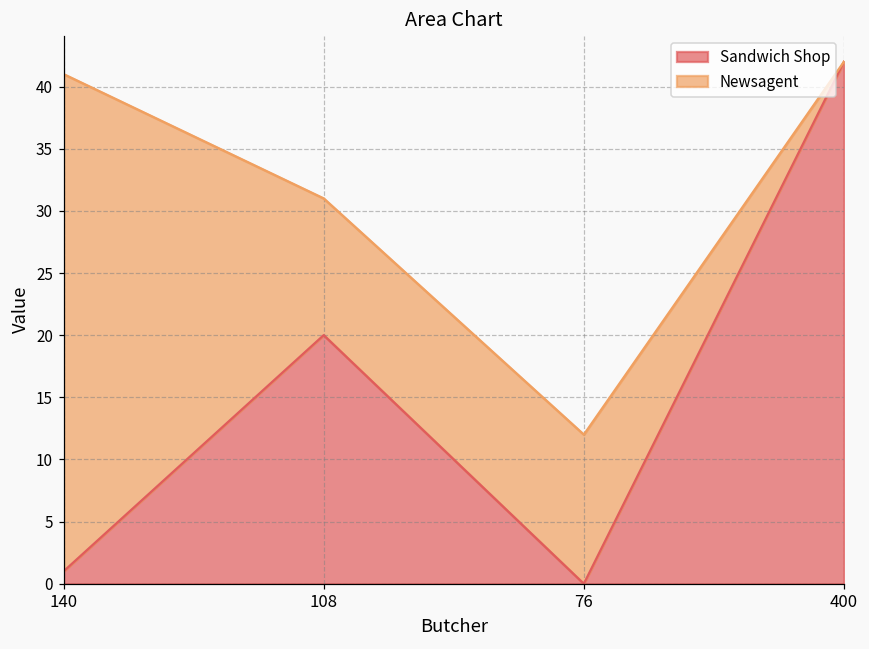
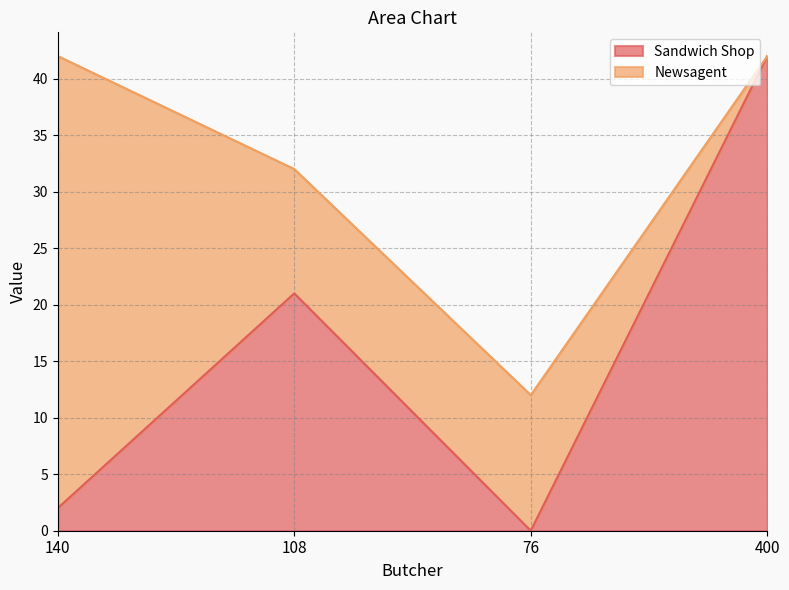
  {
    "Sandwich Shop": {
-     "140": 1,
-     "108": 20,
+     "140": 2,
+     "108": 21,
      "76": 0
    },
    "Newsagent": {
      "140": 40,
      "108": 11,
      "76": 12
    }
  }
